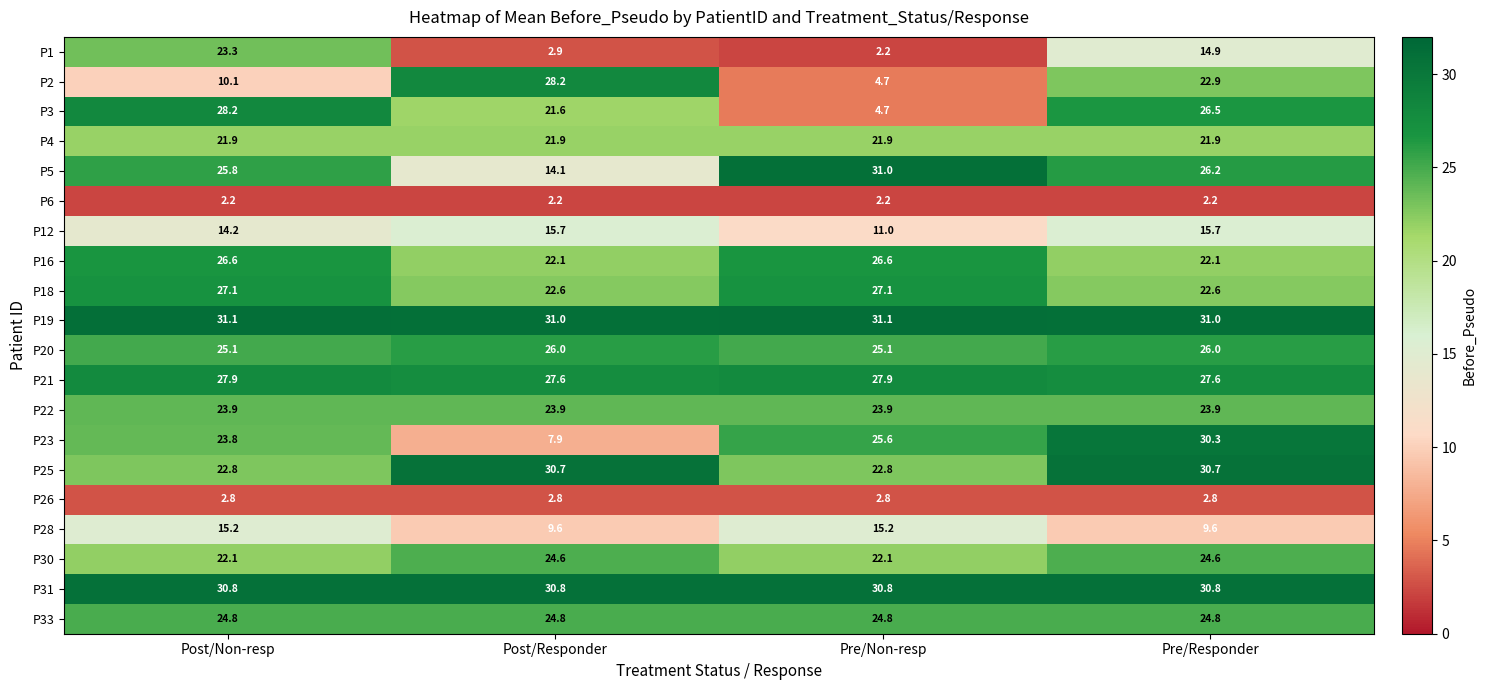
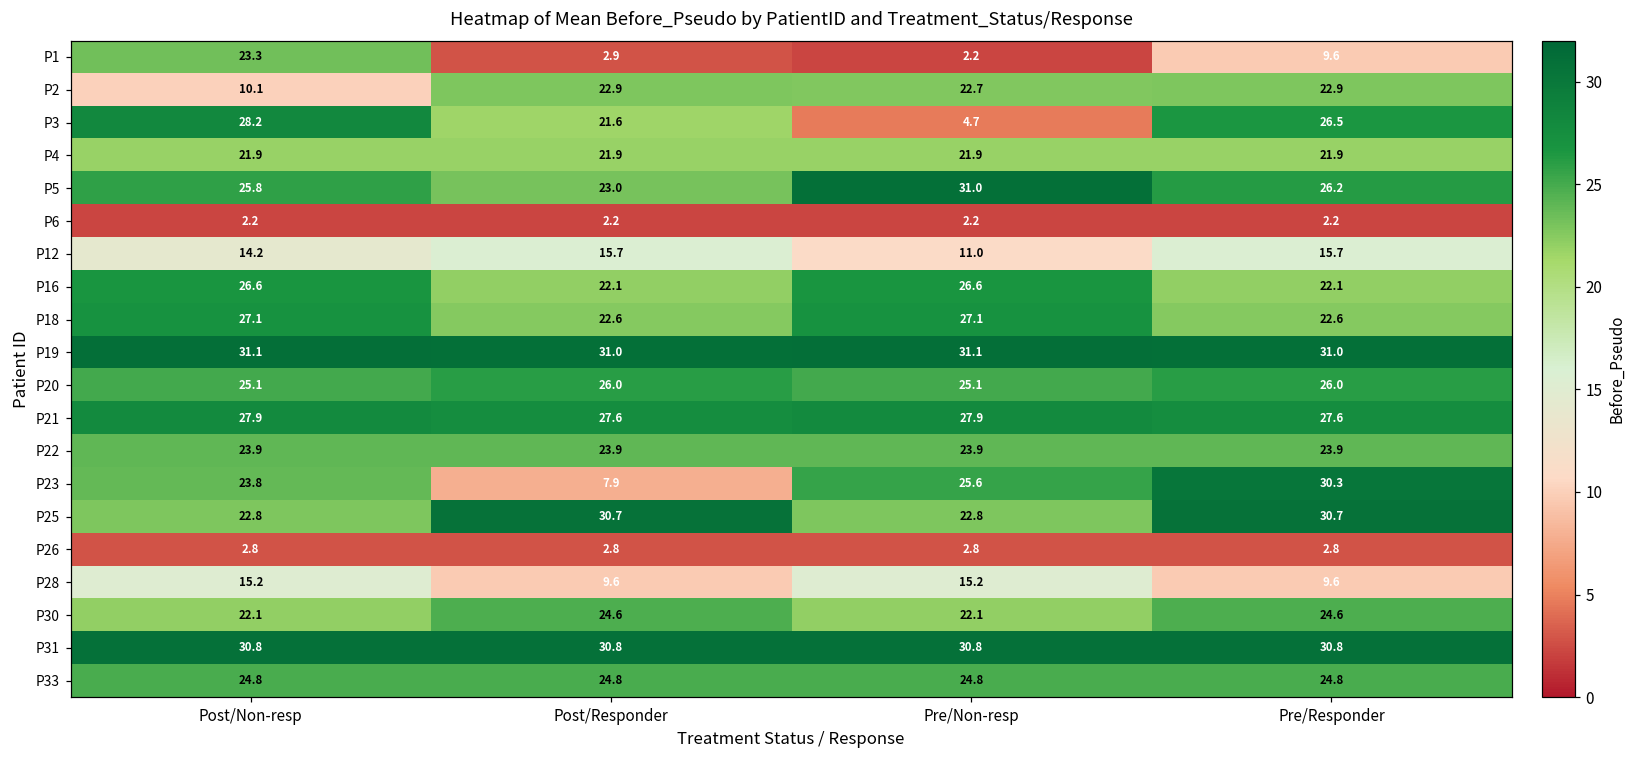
  {
    "P1": {
      "Post/Non-resp": 23.3,
      "Post/Responder": 2.9,
      "Pre/Non-resp": 2.2,
-     "Pre/Responder": 14.9
+     "Pre/Responder": 9.6
    },
    "P2": {
      "Post/Non-resp": 10.1,
-     "Post/Responder": 28.2,
-     "Pre/Non-resp": 4.7,
+     "Post/Responder": 22.9,
+     "Pre/Non-resp": 22.7,
      "Pre/Responder": 22.9
    },
    "P3": {
      "Post/Non-resp": 28.2,
      "Post/Responder": 21.6,
      "Pre/Non-resp": 4.7,
      "Pre/Responder": 26.5
    },
    "P4": {
      "Post/Non-resp": 21.9,
      "Post/Responder": 21.9,
      "Pre/Non-resp": 21.9,
      "Pre/Responder": 21.9
    },
    "P5": {
      "Post/Non-resp": 25.8,
-     "Post/Responder": 14.1,
+     "Post/Responder": 23.0,
      "Pre/Non-resp": 31.0,
      "Pre/Responder": 26.2
    },
    "P6": {
      "Post/Non-resp": 2.2,
      "Post/Responder": 2.2,
      "Pre/Non-resp": 2.2,
      "Pre/Responder": 2.2
    },
    "P12": {
      "Post/Non-resp": 14.2,
      "Post/Responder": 15.7,
      "Pre/Non-resp": 11.0,
      "Pre/Responder": 15.7
    },
    "P16": {
      "Post/Non-resp": 26.6,
      "Post/Responder": 22.1,
      "Pre/Non-resp": 26.6,
      "Pre/Responder": 22.1
    },
    "P18": {
      "Post/Non-resp": 27.1,
      "Post/Responder": 22.6,
      "Pre/Non-resp": 27.1,
      "Pre/Responder": 22.6
    },
    "P19": {
      "Post/Non-resp": 31.1,
      "Post/Responder": 31.0,
      "Pre/Non-resp": 31.1,
      "Pre/Responder": 31.0
    },
    "P20": {
      "Post/Non-resp": 25.1,
      "Post/Responder": 26.0,
      "Pre/Non-resp": 25.1,
      "Pre/Responder": 26.0
    },
    "P21": {
      "Post/Non-resp": 27.9,
      "Post/Responder": 27.6,
      "Pre/Non-resp": 27.9,
      "Pre/Responder": 27.6
    },
    "P22": {
      "Post/Non-resp": 23.9,
      "Post/Responder": 23.9,
      "Pre/Non-resp": 23.9,
      "Pre/Responder": 23.9
    },
    "P23": {
      "Post/Non-resp": 23.8,
      "Post/Responder": 7.9,
      "Pre/Non-resp": 25.6,
      "Pre/Responder": 30.3
    },
    "P25": {
      "Post/Non-resp": 22.8,
      "Post/Responder": 30.7,
      "Pre/Non-resp": 22.8,
      "Pre/Responder": 30.7
    },
    "P26": {
      "Post/Non-resp": 2.8,
      "Post/Responder": 2.8,
      "Pre/Non-resp": 2.8,
      "Pre/Responder": 2.8
    },
    "P28": {
      "Post/Non-resp": 15.2,
      "Post/Responder": 9.6,
      "Pre/Non-resp": 15.2,
      "Pre/Responder": 9.6
    },
    "P30": {
      "Post/Non-resp": 22.1,
      "Post/Responder": 24.6,
      "Pre/Non-resp": 22.1,
      "Pre/Responder": 24.6
    },
    "P31": {
      "Post/Non-resp": 30.8,
      "Post/Responder": 30.8,
      "Pre/Non-resp": 30.8,
      "Pre/Responder": 30.8
    },
    "P33": {
      "Post/Non-resp": 24.8,
      "Post/Responder": 24.8,
      "Pre/Non-resp": 24.8,
      "Pre/Responder": 24.8
    }
  }
